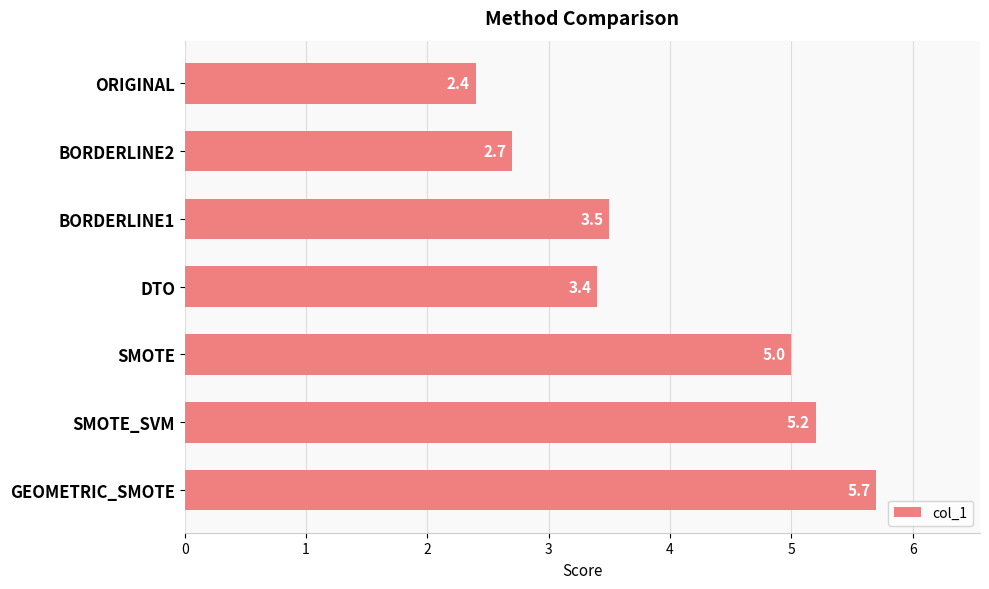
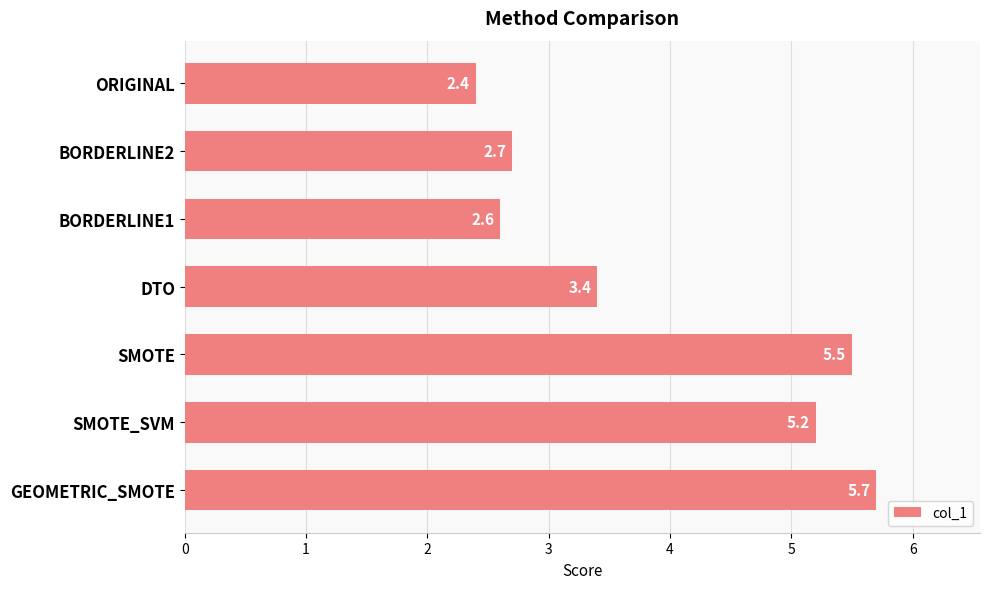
  {
    "ORIGINAL": 2.4,
    "BORDERLINE2": 2.7,
-   "BORDERLINE1": 3.5,
+   "BORDERLINE1": 2.6,
    "DTO": 3.4,
-   "SMOTE": 5.0,
+   "SMOTE": 5.5,
    "SMOTE_SVM": 5.2,
    "GEOMETRIC_SMOTE": 5.7
  }
